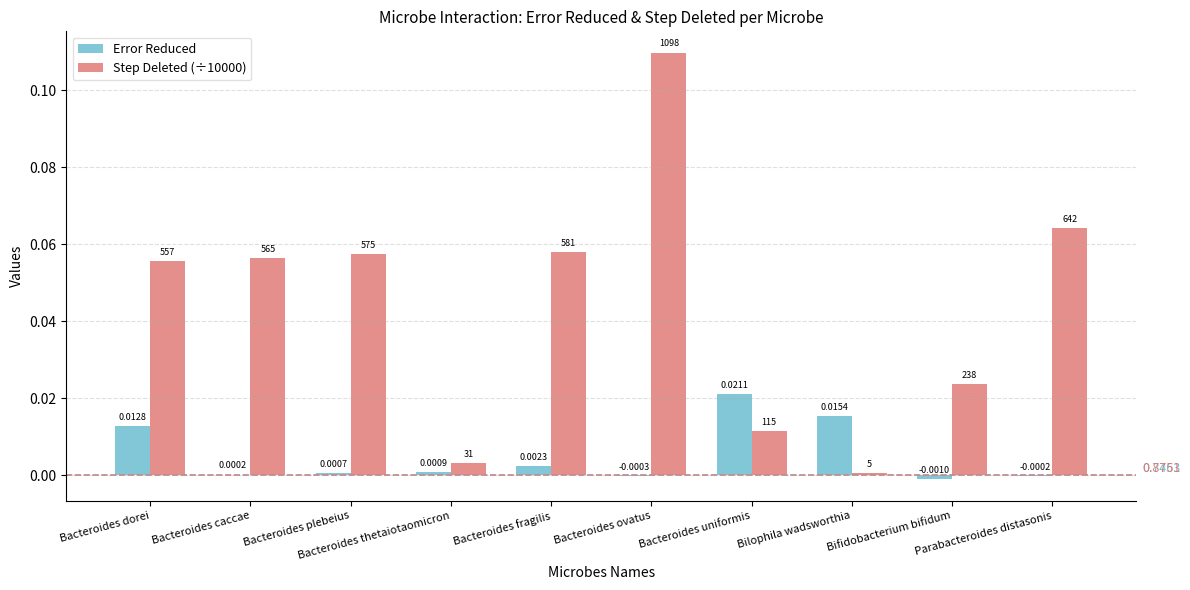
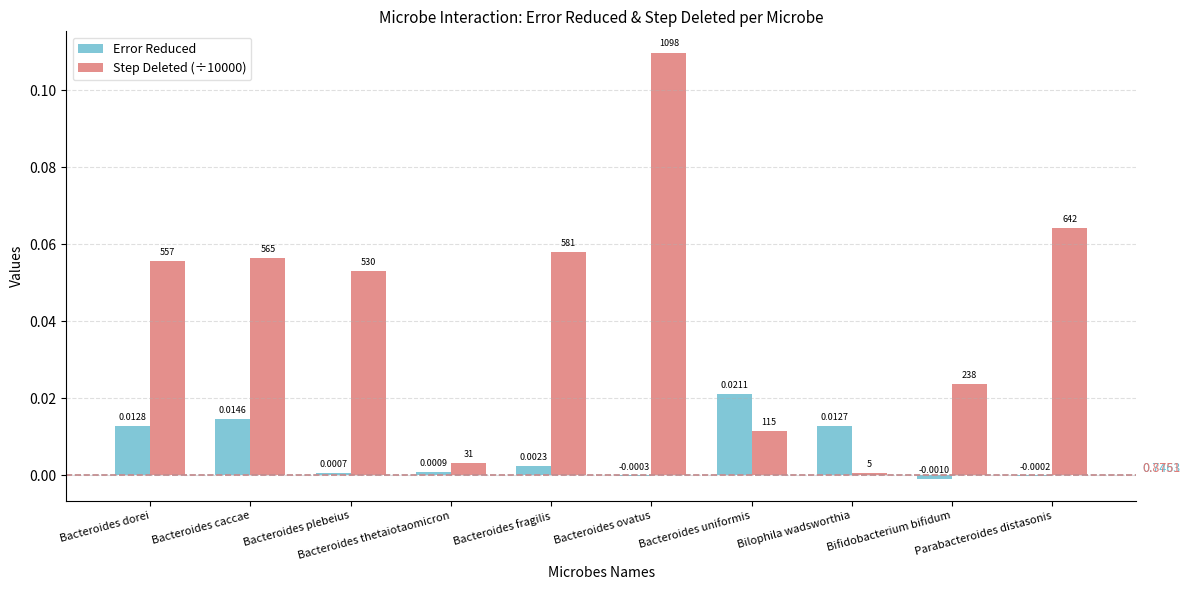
  {
    "Error Reduced": {
      "Bacteroides dorei": 0.0128,
-     "Bacteroides caccae": 0.0002,
+     "Bacteroides caccae": 0.0146,
      "Bacteroides plebeius": 0.0007,
      "Bacteroides thetaiotaomicron": 0.0009,
      "Bacteroides fragilis": 0.0023,
      "Bacteroides ovatus": -0.0003,
      "Bacteroides uniformis": 0.0211,
-     "Bilophila wadsworthia": 0.0154,
+     "Bilophila wadsworthia": 0.0127,
      "Bifidobacterium bifidum": -0.0010,
      "Parabacteroides distasonis": -0.0002
    },
    "Step Deleted (÷10000)": {
-     "Bacteroides plebeius": 575
+     "Bacteroides plebeius": 530
    }
  }
